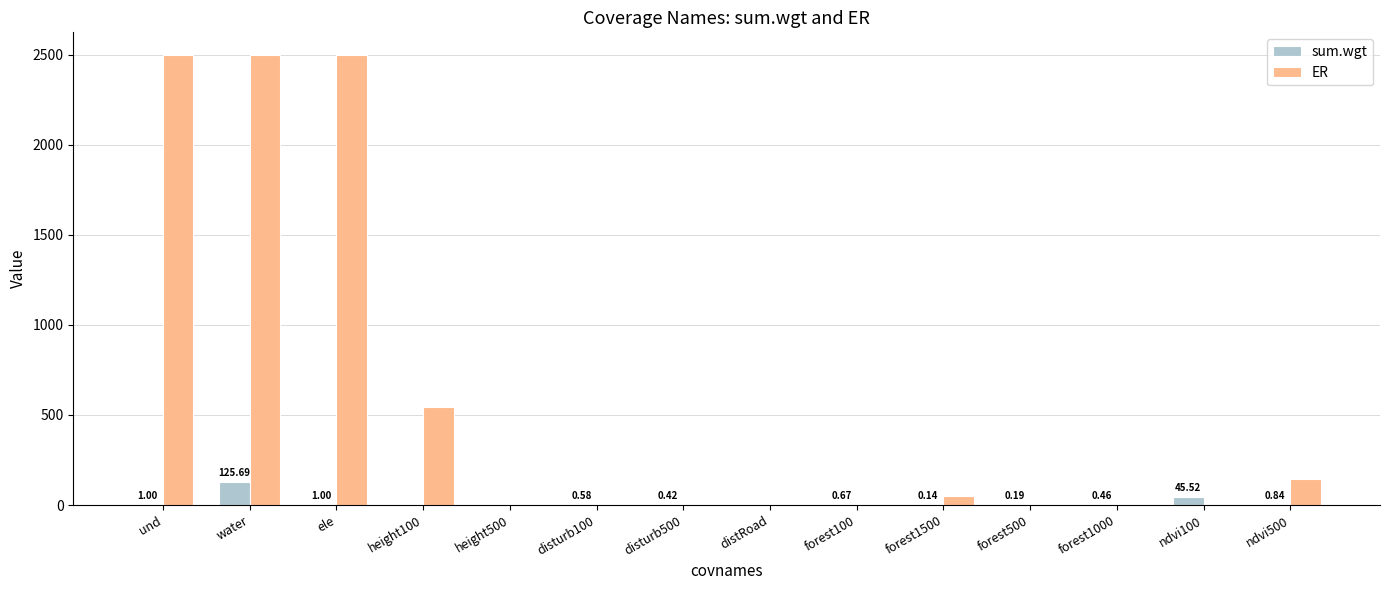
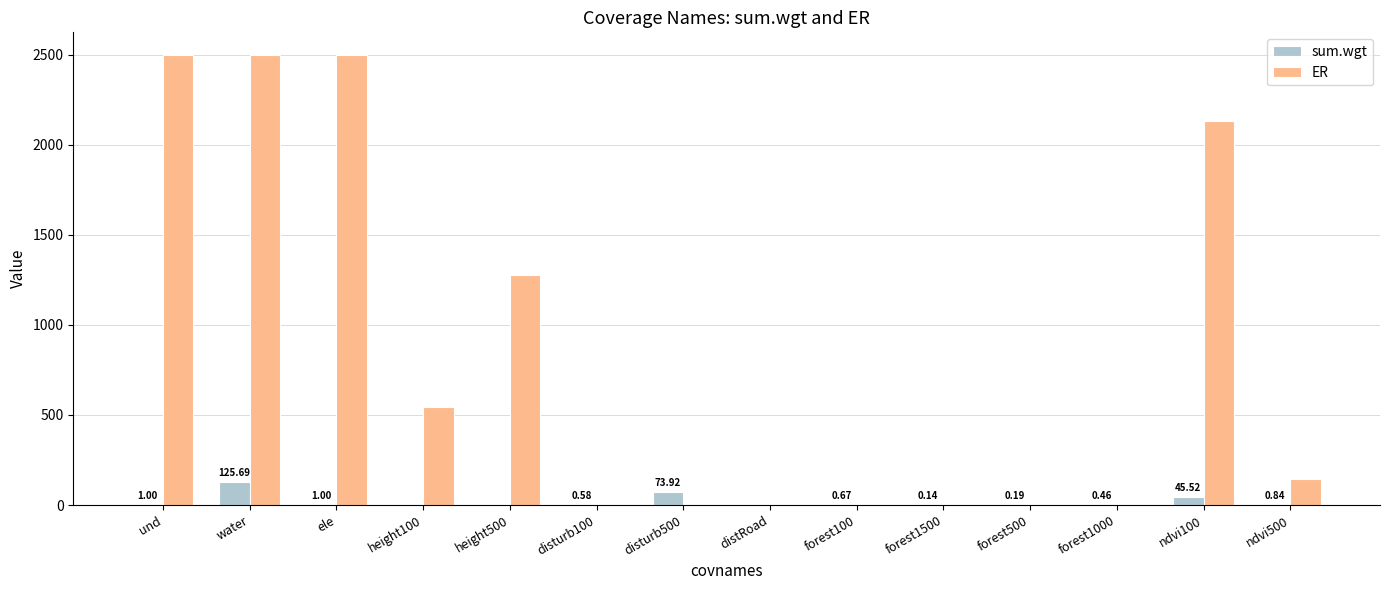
  {
    "sum.wgt": {
      "und": 1.00,
      "water": 125.69,
      "ele": 1.00,
      "disturb100": 0.58,
-     "disturb500": 0.42,
+     "disturb500": 73.92,
      "forest100": 0.67,
      "forest1500": 0.14,
      "forest500": 0.19,
      "forest1000": 0.46,
      "ndvi100": 45.52,
      "ndvi500": 0.84
    },
    "ER": {
      "und": 2500,
      "water": 2500,
      "ele": 2500,
      "height100": 550,
-     "height500": 0,
+     "height500": 1280,
      "distRoad": 0,
-     "forest1500": 50,
-     "ndvi100": 0,
+     "forest1500": 0,
+     "ndvi100": 2130,
      "ndvi500": 140
    }
  }
